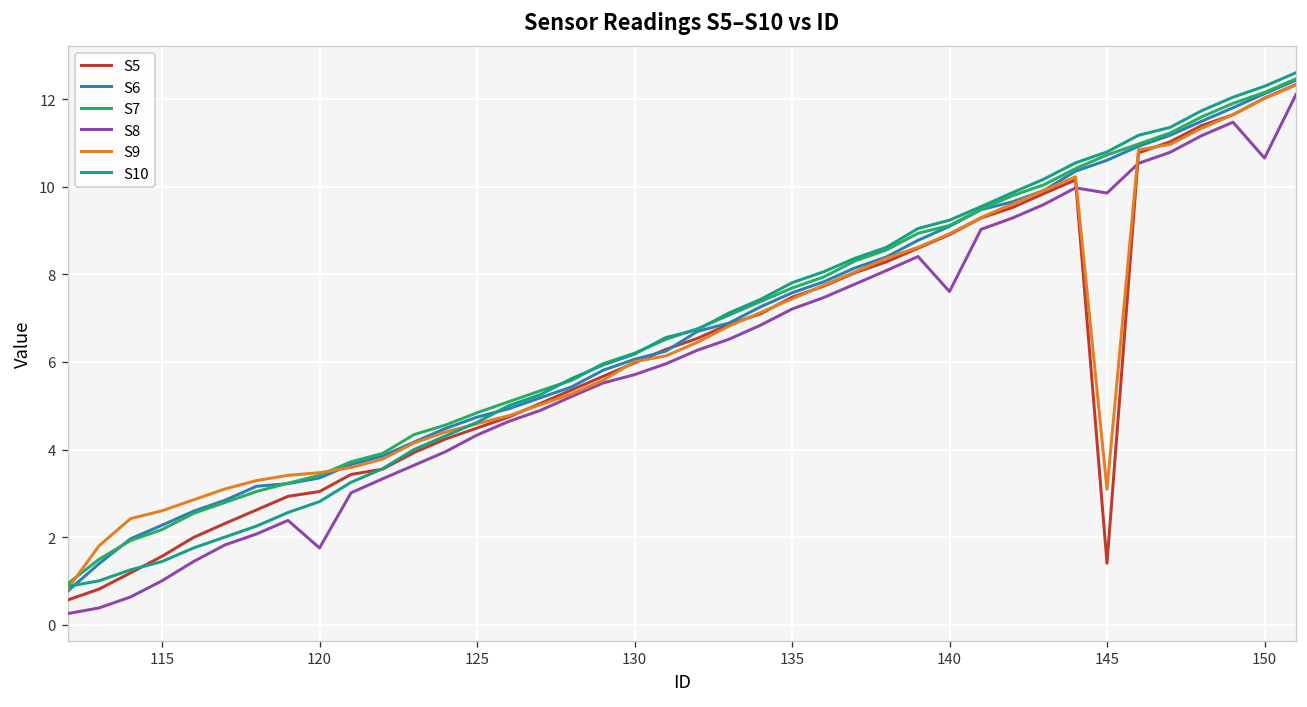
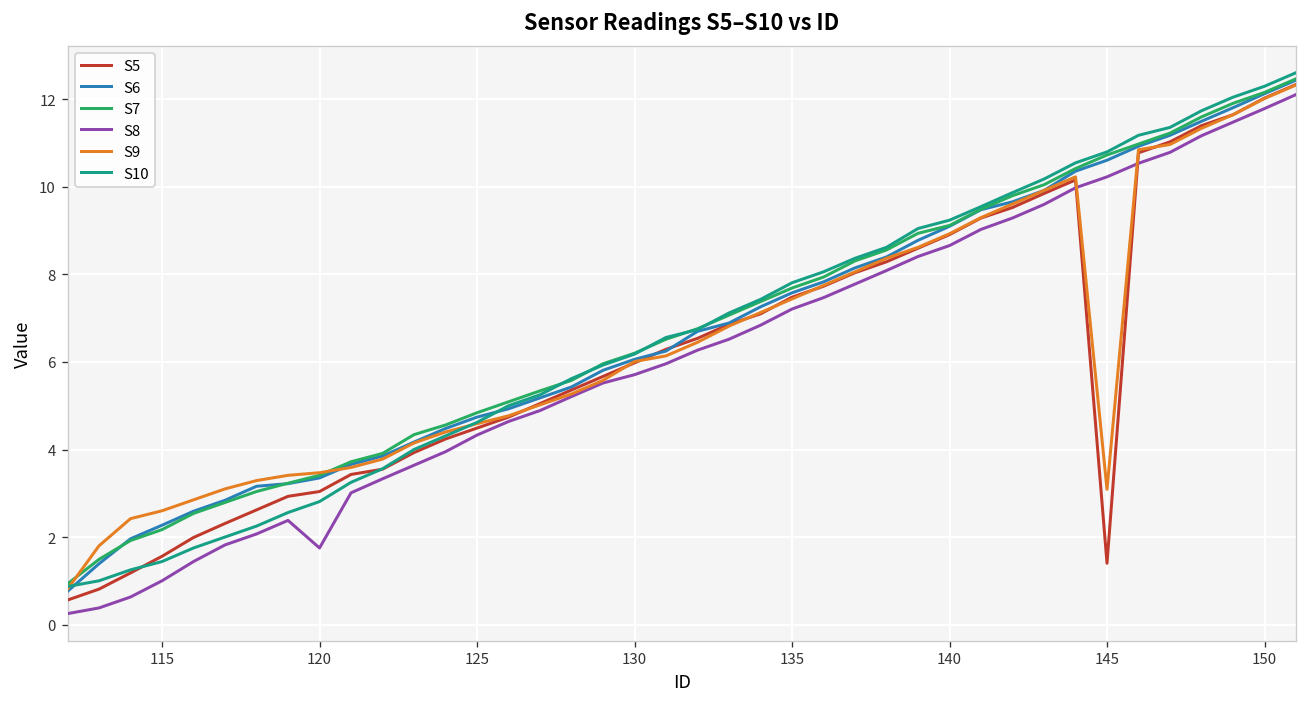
  {
    "S5": {
      "115": 1.6,
      "120": 3.0,
      "125": 4.5,
      "145": 1.4
    },
    "S6": {
      "115": 2.3,
      "125": 4.7,
      "135": 7.6,
      "145": 10.6
    },
    "S8": {
      "115": 1.0,
      "120": 1.8,
      "125": 4.3,
      "130": 5.7,
      "135": 7.2,
-     "140": 7.6,
-     "145": 9.9,
-     "150": 10.7
+     "140": 8.7,
+     "145": 10.2,
+     "150": 11.8
    },
    "S9": {
      "115": 2.6,
      "145": 3.1
    }
  }
